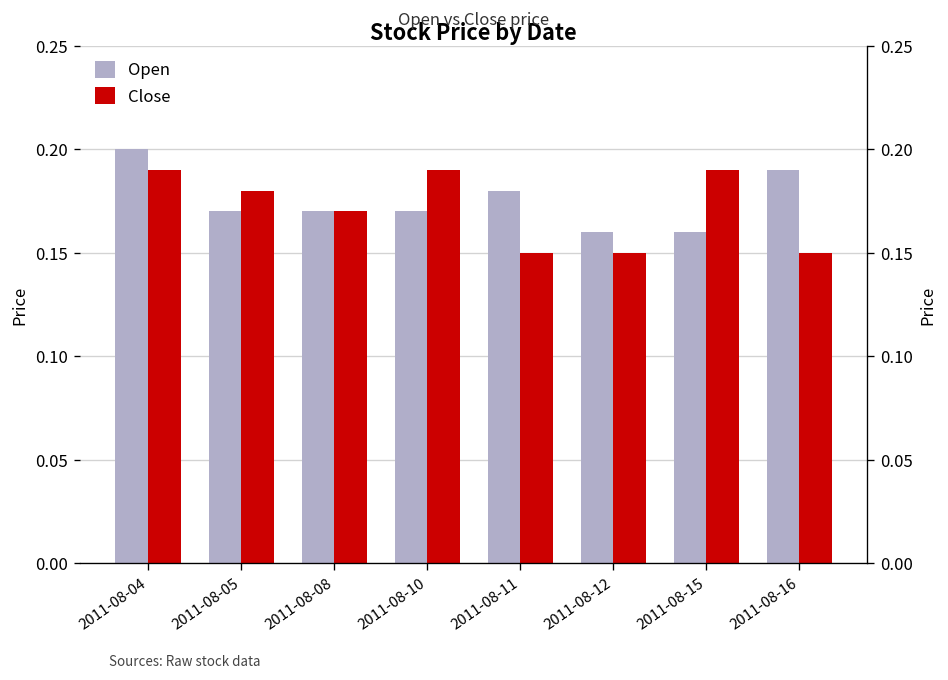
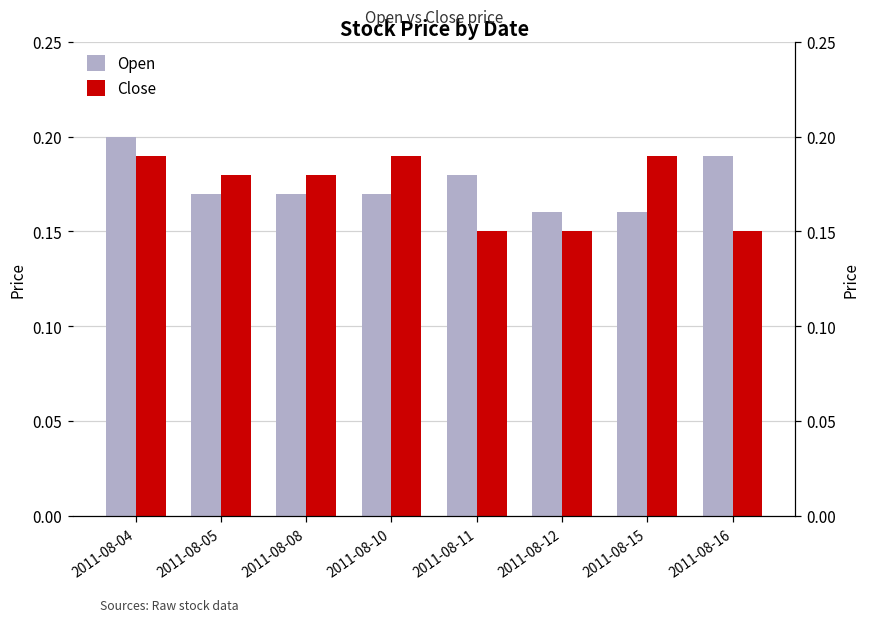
  {
    "Open": {
      "2011-08-04": 0.20,
      "2011-08-05": 0.17,
      "2011-08-08": 0.17,
      "2011-08-10": 0.17,
      "2011-08-11": 0.18,
      "2011-08-12": 0.16,
      "2011-08-15": 0.16,
      "2011-08-16": 0.19
    },
    "Close": {
      "2011-08-04": 0.19,
      "2011-08-05": 0.18,
-     "2011-08-08": 0.17,
+     "2011-08-08": 0.18,
      "2011-08-10": 0.19,
      "2011-08-11": 0.15,
      "2011-08-12": 0.15,
      "2011-08-15": 0.19,
      "2011-08-16": 0.15
    }
  }
